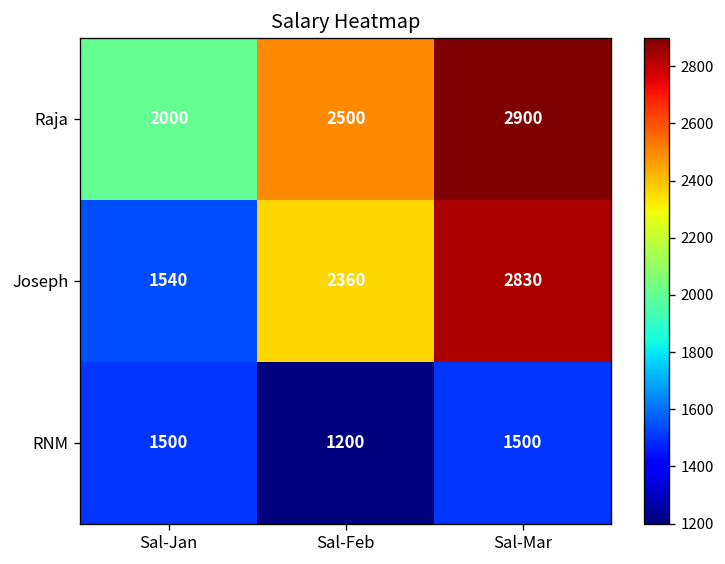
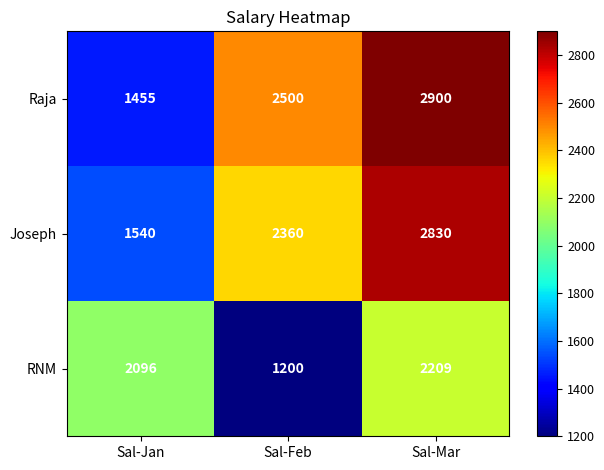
  {
    "Raja": {
-     "Sal-Jan": 2000,
+     "Sal-Jan": 1455,
      "Sal-Feb": 2500,
      "Sal-Mar": 2900
    },
    "Joseph": {
      "Sal-Jan": 1540,
      "Sal-Feb": 2360,
      "Sal-Mar": 2830
    },
    "RNM": {
-     "Sal-Jan": 1500,
+     "Sal-Jan": 2096,
      "Sal-Feb": 1200,
-     "Sal-Mar": 1500
+     "Sal-Mar": 2209
    }
  }
